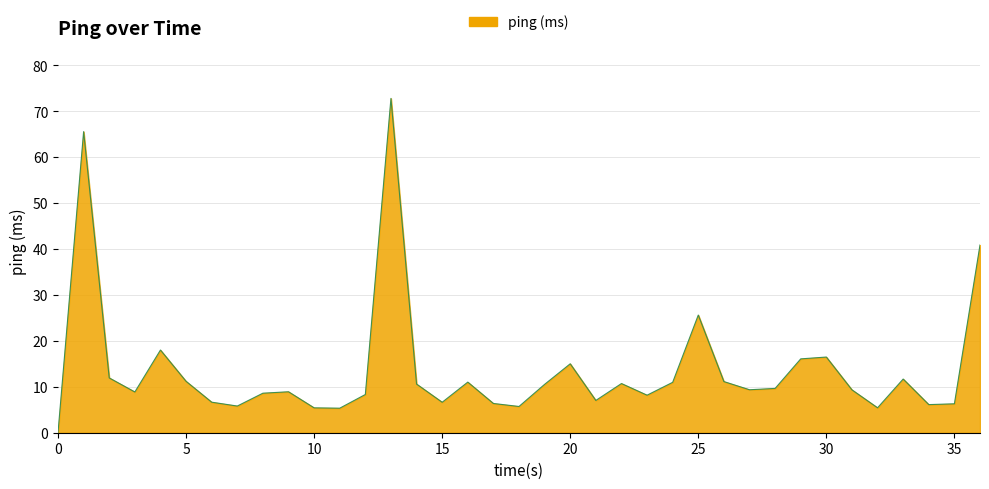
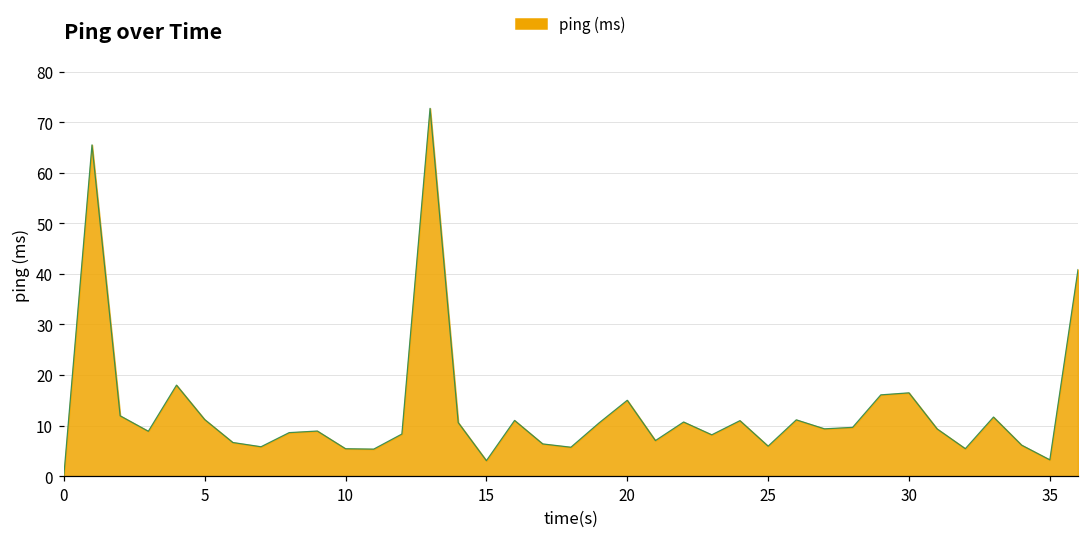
  {
    "0": 0,
    "5": 11,
    "10": 5,
-   "15": 7,
+   "15": 3,
    "20": 15,
-   "25": 26,
+   "25": 6,
    "30": 16,
-   "35": 6
+   "35": 3
  }
